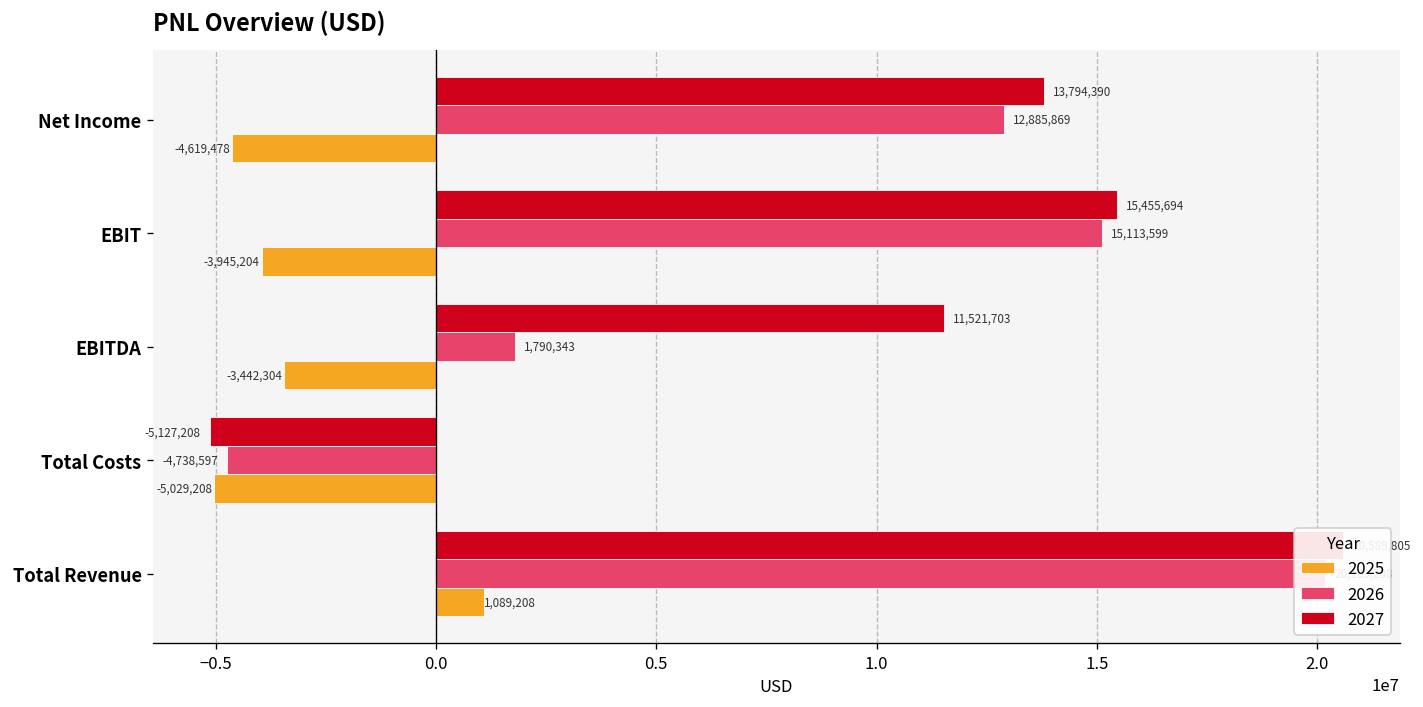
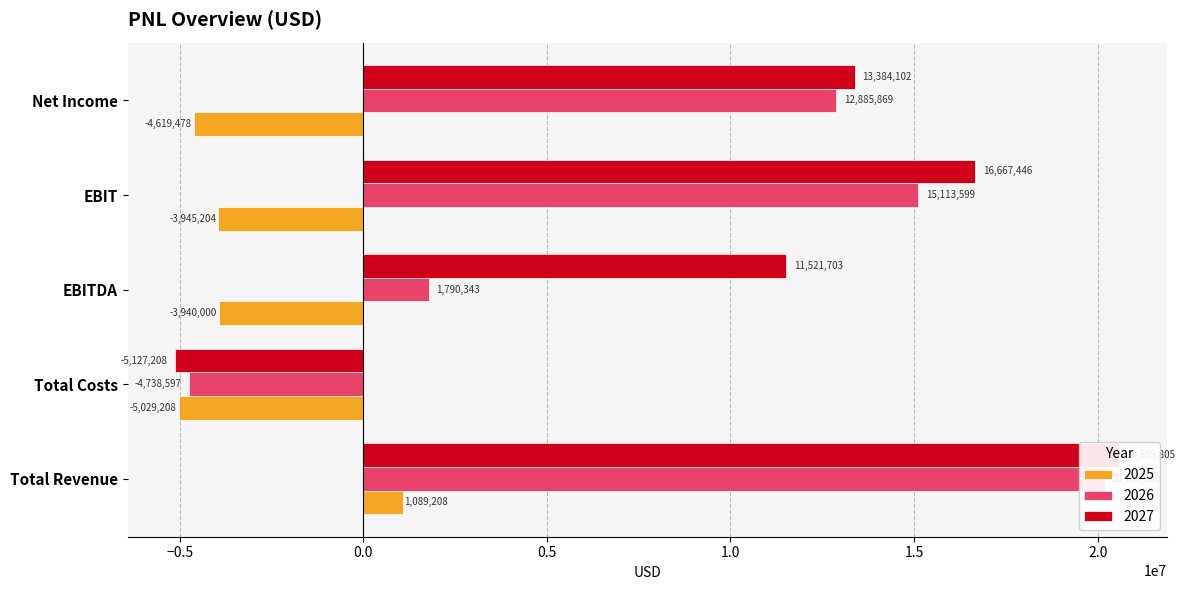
  {
    "2025": {
      "Net Income": "-4,619,478",
      "EBIT": "-3,945,204",
-     "EBITDA": "-3,442,304",
+     "EBITDA": "-3,940,000",
      "Total Costs": "-5,029,208",
      "Total Revenue": "1,089,208"
    },
    "2026": {
      "Net Income": "12,885,869",
      "EBIT": "15,113,599",
      "EBITDA": "1,790,343",
      "Total Costs": "-4,738,597"
    },
    "2027": {
-     "Net Income": "13,794,390",
-     "EBIT": "15,455,694",
+     "Net Income": "13,384,102",
+     "EBIT": "16,667,446",
      "EBITDA": "11,521,703",
      "Total Costs": "-5,127,208"
    }
  }
